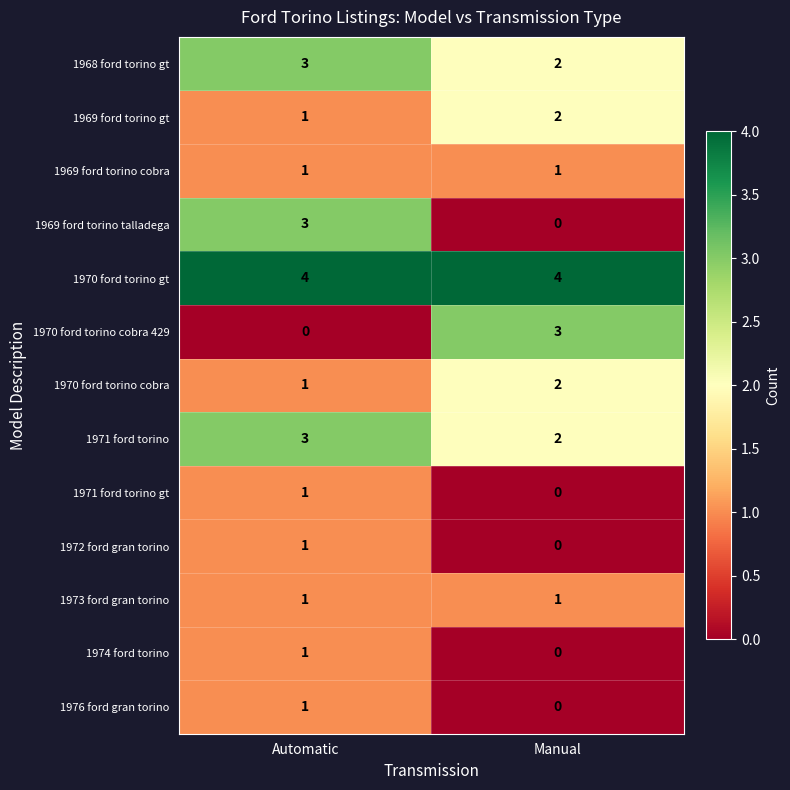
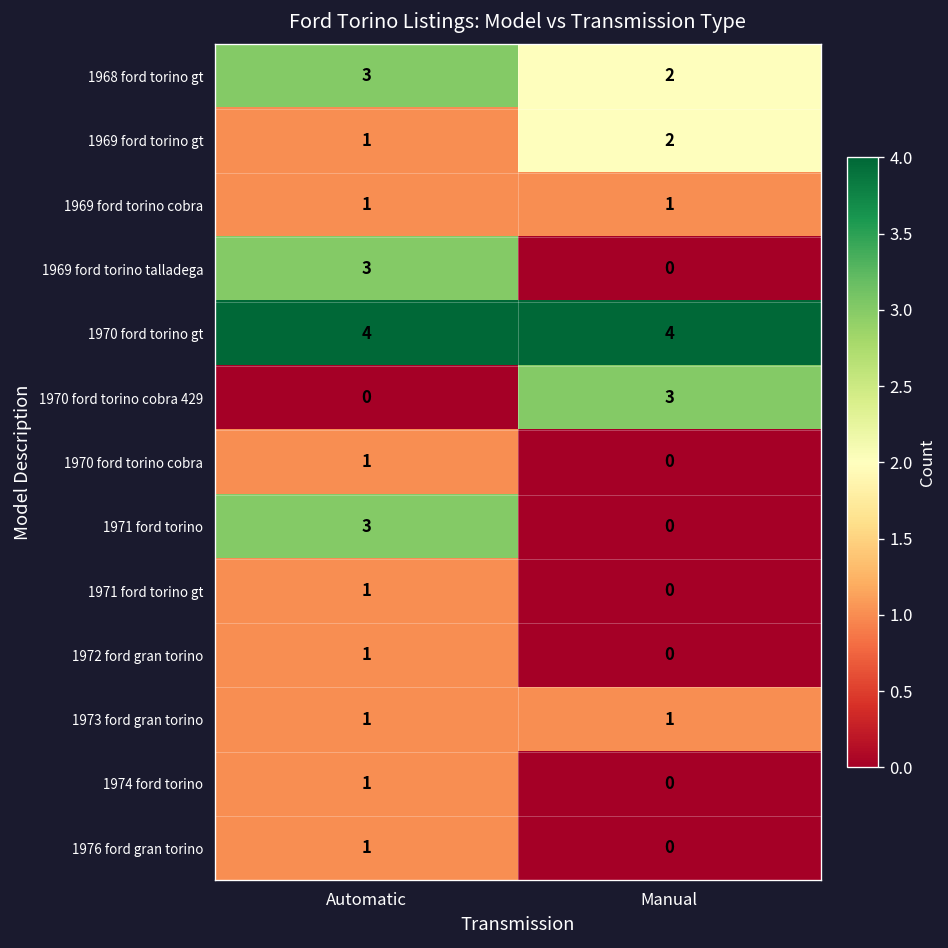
  {
    "1968 ford torino gt": {
      "Automatic": 3,
      "Manual": 2
    },
    "1969 ford torino gt": {
      "Automatic": 1,
      "Manual": 2
    },
    "1969 ford torino cobra": {
      "Automatic": 1,
      "Manual": 1
    },
    "1969 ford torino talladega": {
      "Automatic": 3,
      "Manual": 0
    },
    "1970 ford torino gt": {
      "Automatic": 4,
      "Manual": 4
    },
    "1970 ford torino cobra 429": {
      "Automatic": 0,
      "Manual": 3
    },
    "1970 ford torino cobra": {
      "Automatic": 1,
-     "Manual": 2
+     "Manual": 0
    },
    "1971 ford torino": {
      "Automatic": 3,
-     "Manual": 2
+     "Manual": 0
    },
    "1971 ford torino gt": {
      "Automatic": 1,
      "Manual": 0
    },
    "1972 ford gran torino": {
      "Automatic": 1,
      "Manual": 0
    },
    "1973 ford gran torino": {
      "Automatic": 1,
      "Manual": 1
    },
    "1974 ford torino": {
      "Automatic": 1,
      "Manual": 0
    },
    "1976 ford gran torino": {
      "Automatic": 1,
      "Manual": 0
    }
  }
